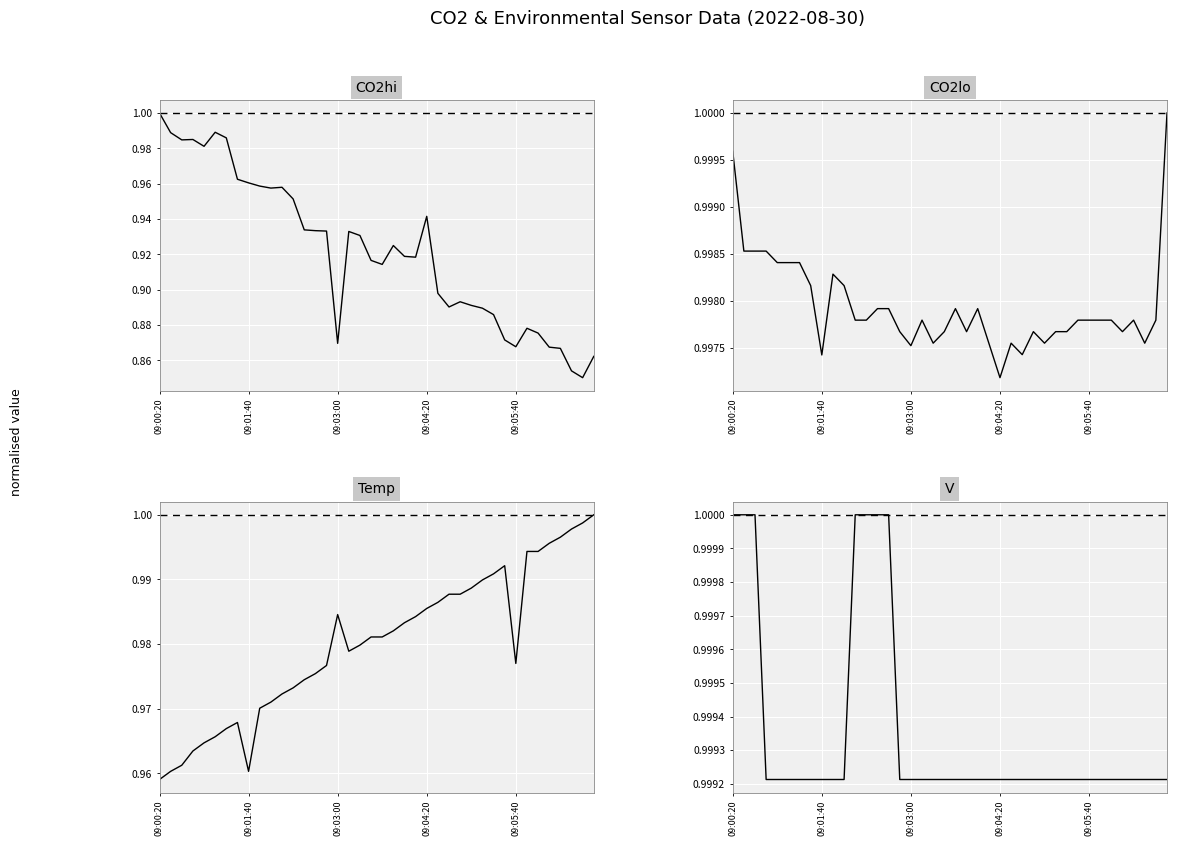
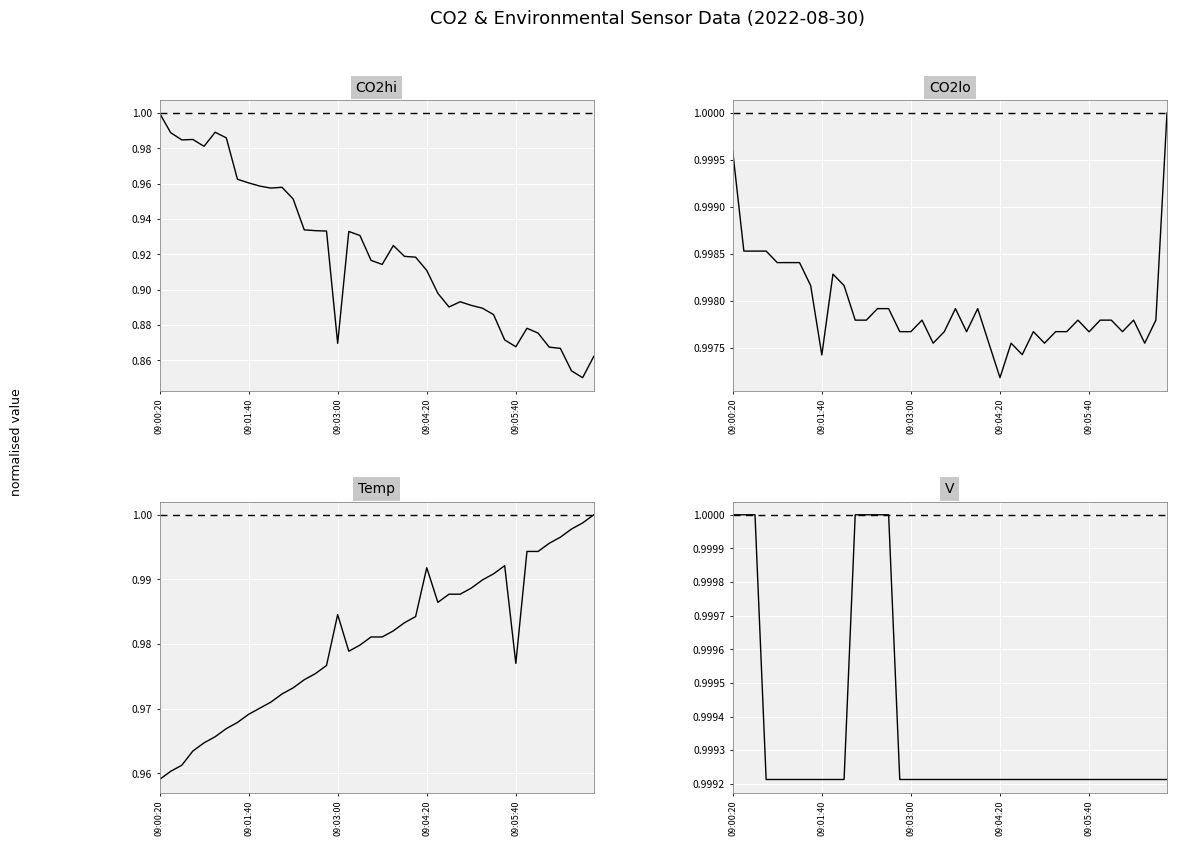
  {
    "CO2hi": {
      "09:00:20": 1.000,
      "09:01:40": 0.960,
      "09:03:00": 0.870,
-     "09:04:20": 0.941,
+     "09:04:20": 0.911,
      "09:05:40": 0.868
    },
    "CO2lo": {
      "09:00:20": 0.9996,
      "09:01:40": 0.9974,
-     "09:03:00": 0.9975,
+     "09:03:00": 0.9977,
      "09:04:20": 0.9972,
-     "09:05:40": 0.9978
+     "09:05:40": 0.9977
    },
    "Temp": {
      "09:00:20": 0.959,
-     "09:01:40": 0.960,
+     "09:01:40": 0.969,
      "09:03:00": 0.985,
-     "09:04:20": 0.986,
+     "09:04:20": 0.992,
      "09:05:40": 0.977
    },
    "V": {
      "09:00:20": 1.00000,
      "09:01:40": 0.99921,
      "09:03:00": 0.99921,
      "09:04:20": 0.99921,
      "09:05:40": 0.99921
    }
  }
